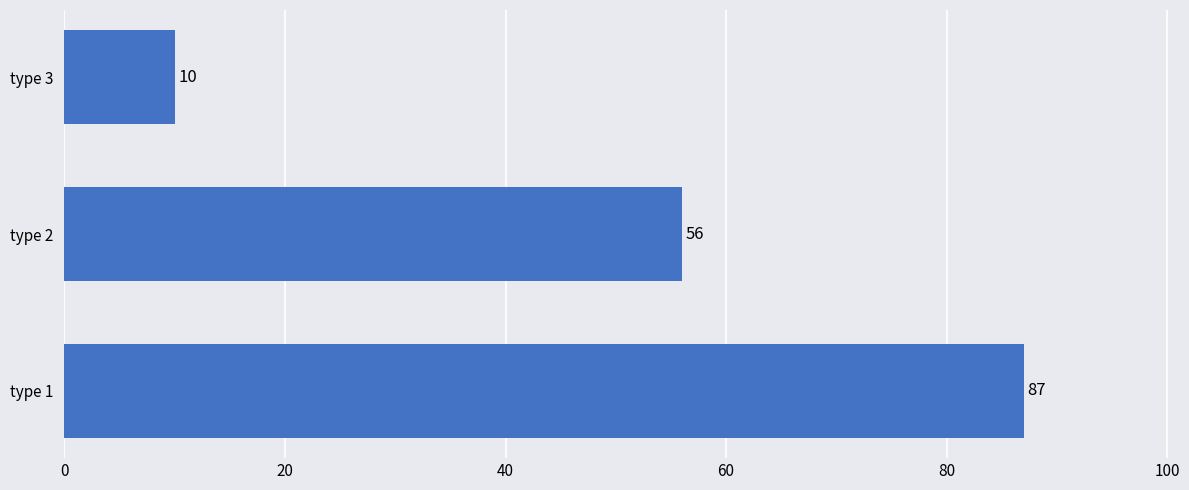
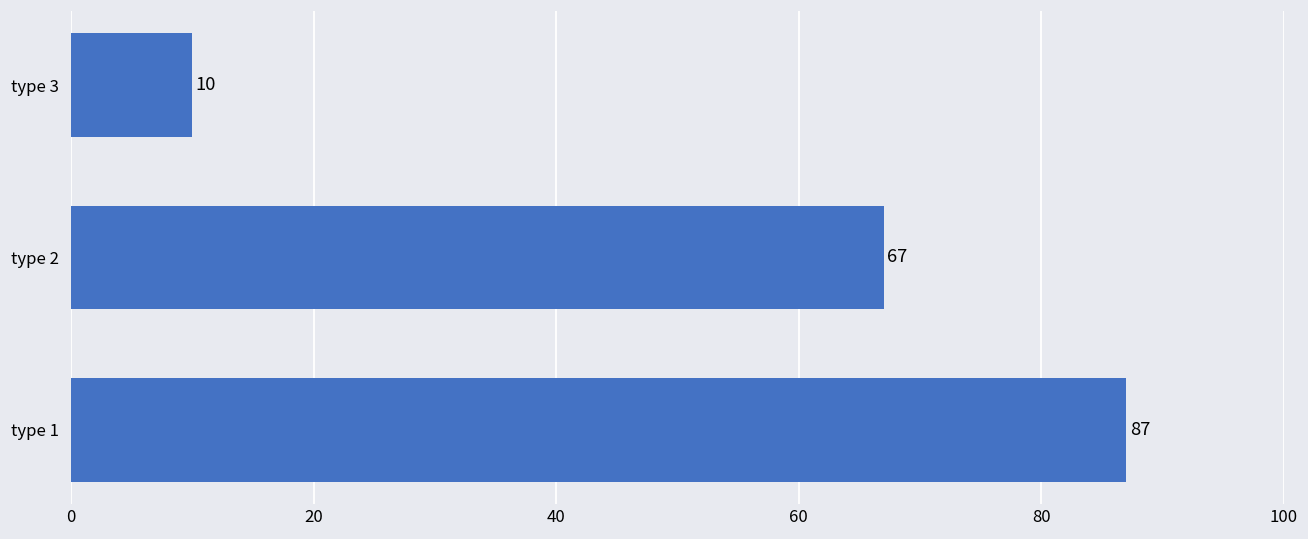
  {
    "type 3": 10,
-   "type 2": 56,
+   "type 2": 67,
    "type 1": 87
  }
